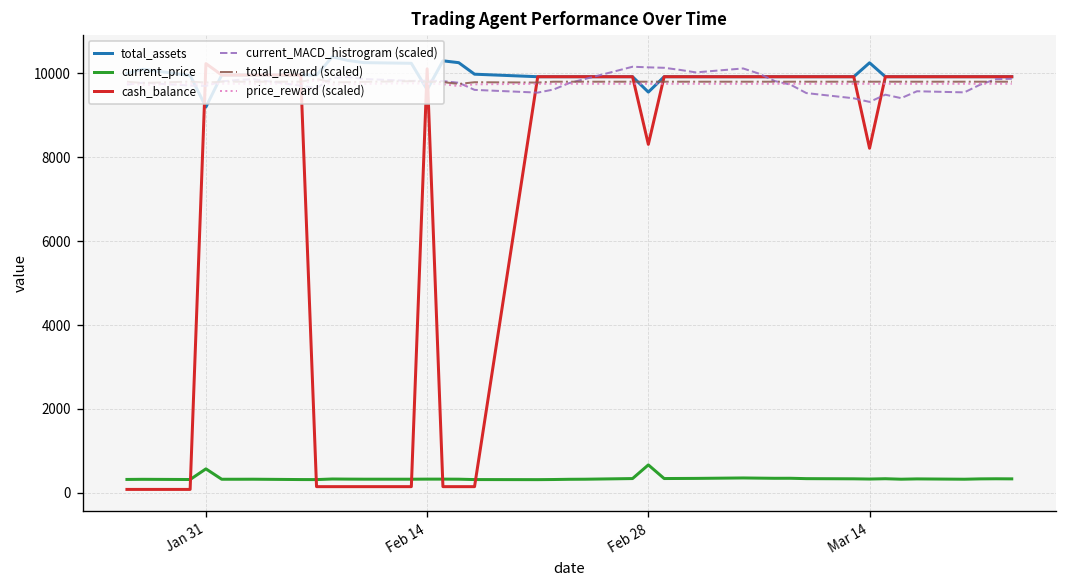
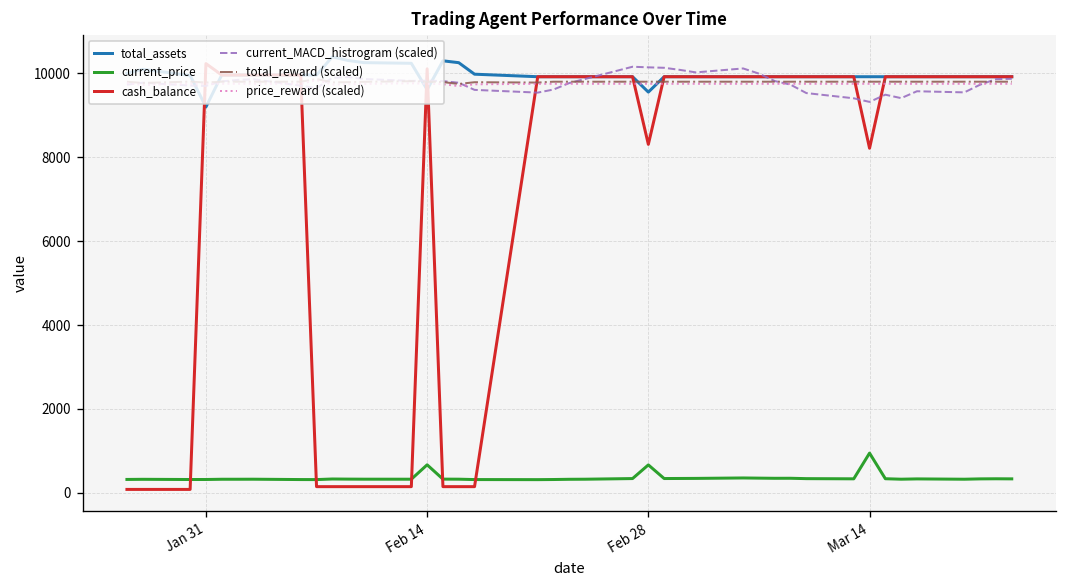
  {
    "total_assets": {
      "Jan 31": 9200,
      "Feb 28": 9600,
-     "Mar 14": 10300
+     "Mar 14": 9900
    },
    "current_price": {
-     "Jan 31": 600,
-     "Feb 14": 300,
+     "Jan 31": 300,
+     "Feb 14": 700,
      "Feb 28": 700,
-     "Mar 14": 300
+     "Mar 14": 900
    },
    "cash_balance": {
      "Feb 28": 8300,
      "Mar 14": 8200
    },
    "current_MACD_histrogram (scaled)": {
      "Feb 28": 10100,
      "Mar 14": 9300
    }
  }
